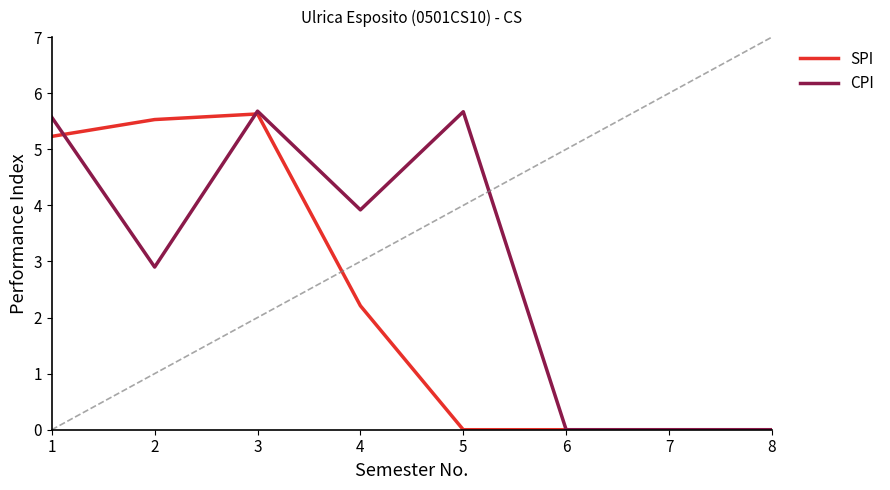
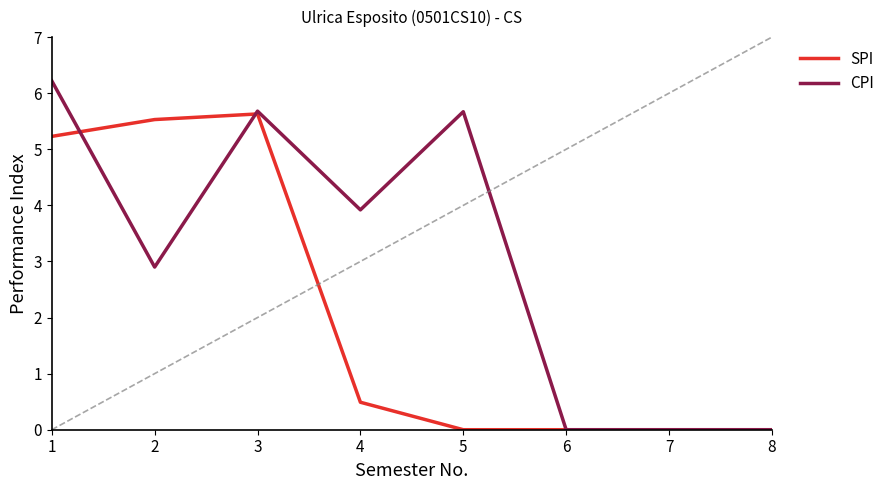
  {
    "SPI": {
      "1": 5.2,
      "2": 5.5,
      "3": 5.6,
-     "4": 2.2,
+     "4": 0.5,
      "5": 0.0
    },
    "CPI": {
-     "1": 5.6,
+     "1": 6.2,
      "2": 2.9,
      "3": 5.7,
      "4": 3.9,
      "5": 5.7
    }
  }
